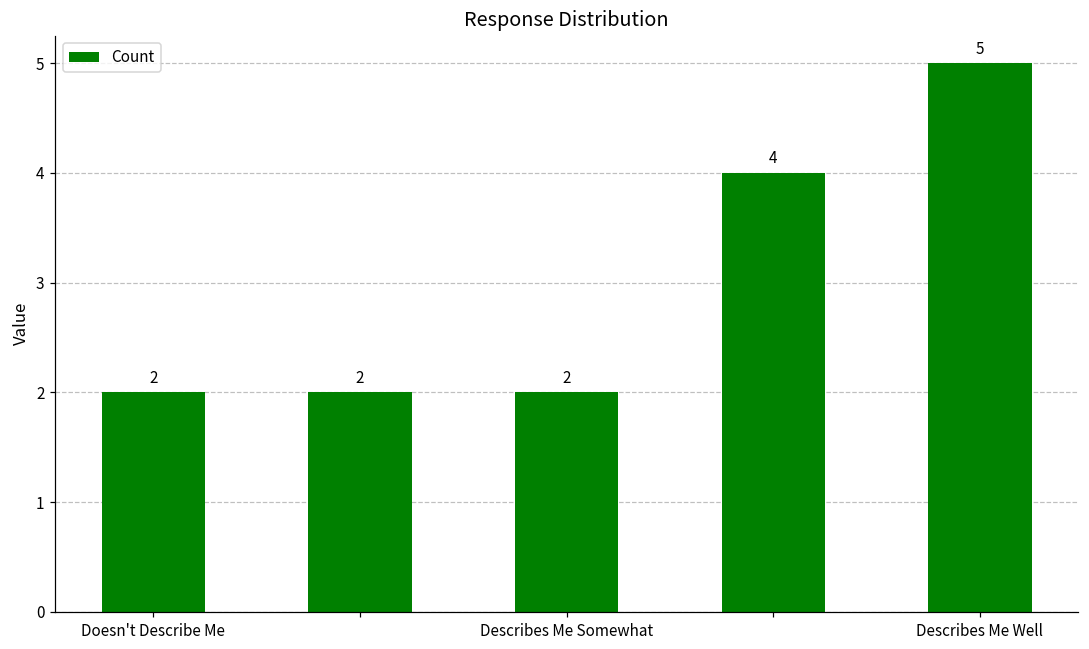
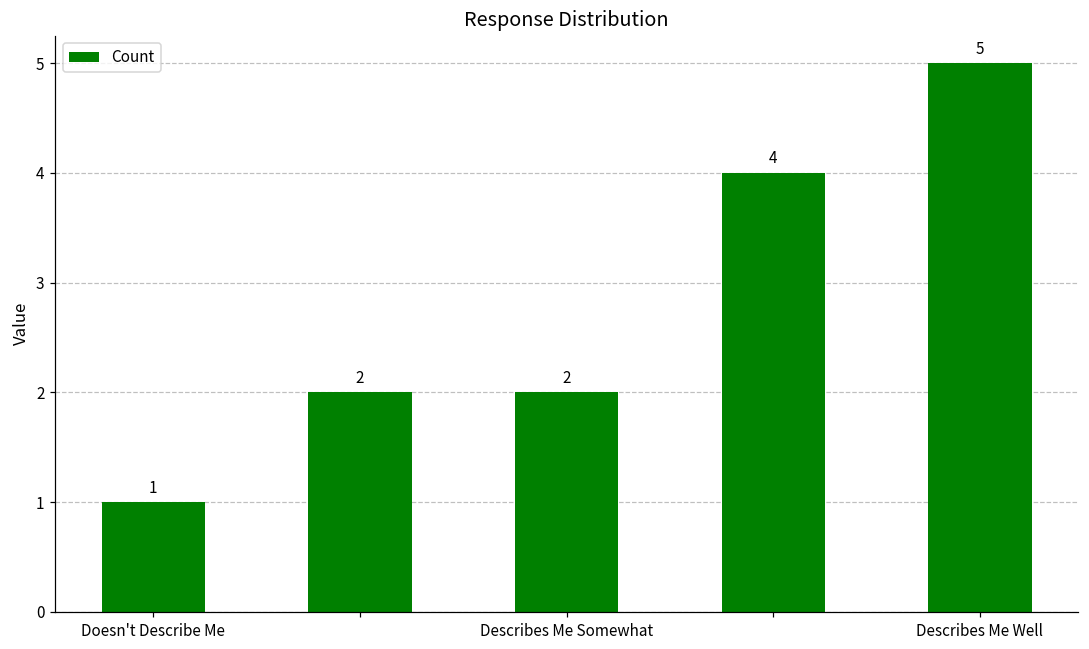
  {
-   "Doesn't Describe Me": 2,
+   "Doesn't Describe Me": 1,
    "Describes Me Somewhat": 2,
    "Describes Me Well": 5
  }
